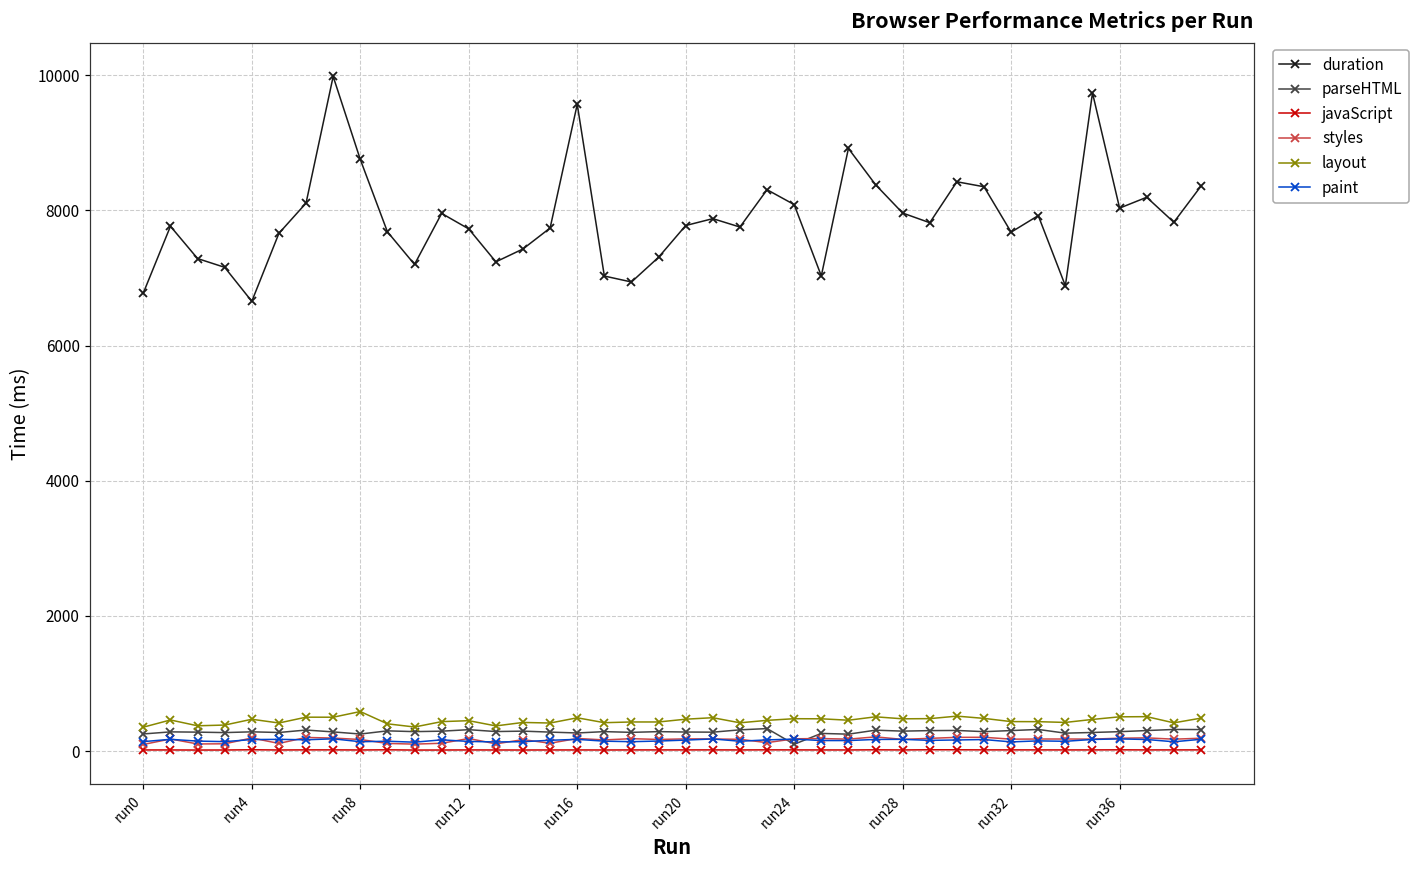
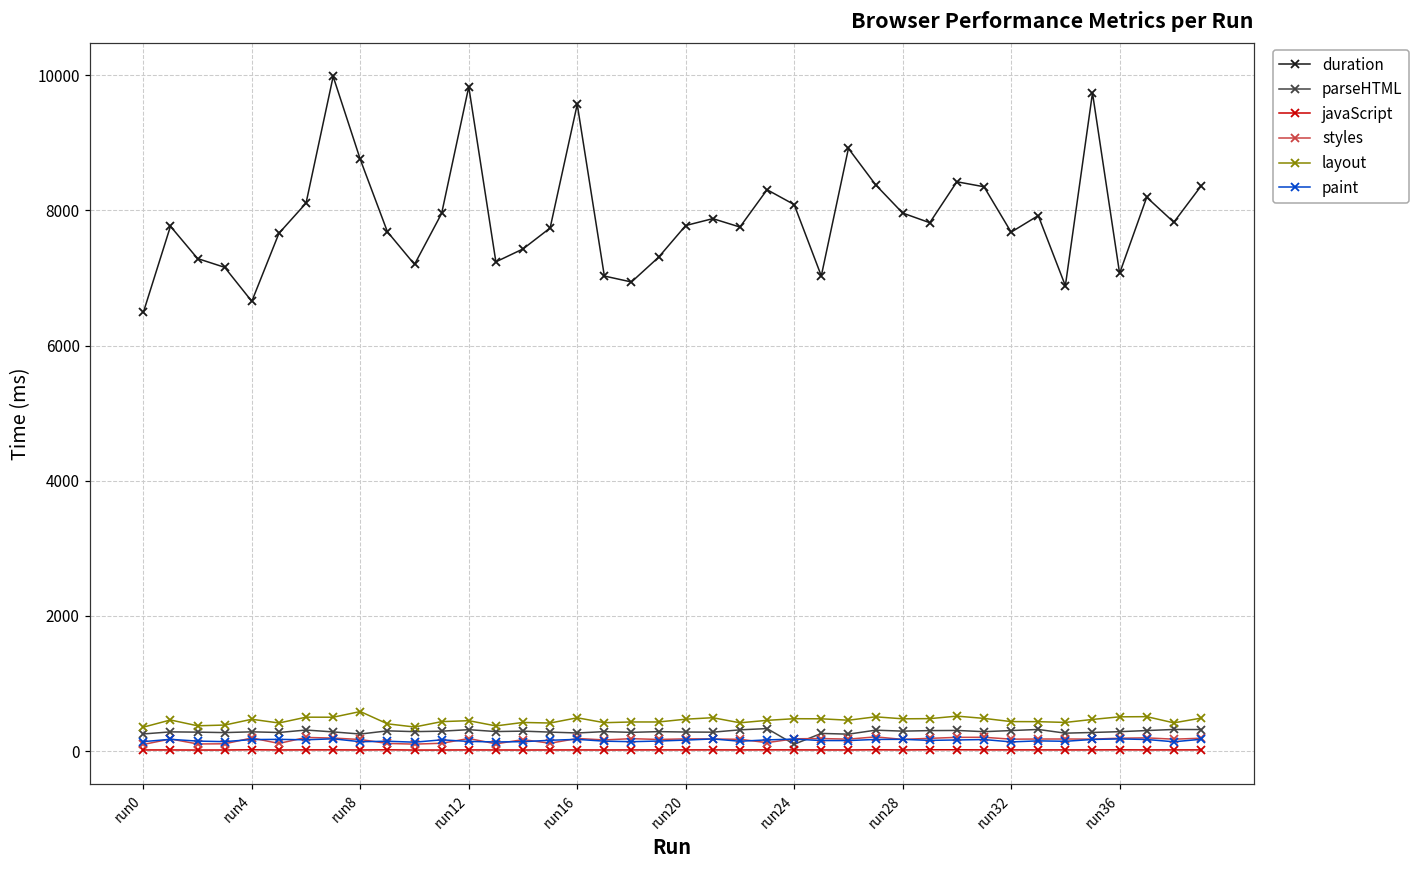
  {
    "duration": {
-     "run0": 6800,
+     "run0": 6500,
      "run4": 6700,
      "run8": 8800,
-     "run12": 7700,
+     "run12": 9800,
      "run16": 9600,
      "run20": 7800,
      "run24": 8100,
      "run28": 8000,
      "run32": 7700,
-     "run36": 8000
+     "run36": 7100
    },
    "parseHTML": {
      "run0": 300,
      "run4": 300,
      "run8": 300,
      "run12": 300,
      "run16": 300,
      "run20": 300,
      "run24": 100,
      "run28": 300,
      "run32": 300,
      "run36": 300
    },
    "javaScript": {
      "run0": 0,
      "run4": 0,
      "run8": 0,
      "run12": 0,
      "run16": 0,
      "run20": 0,
      "run24": 0,
      "run28": 0,
      "run32": 0,
      "run36": 0
    },
    "styles": {
      "run0": 100,
      "run12": 200
    },
    "layout": {
      "run0": 400,
      "run4": 500,
      "run8": 600,
      "run12": 400,
      "run16": 500,
      "run20": 500,
      "run24": 500,
      "run28": 500,
      "run32": 400,
      "run36": 500
    },
    "paint": {
      "run0": 100,
      "run12": 100
    }
  }
